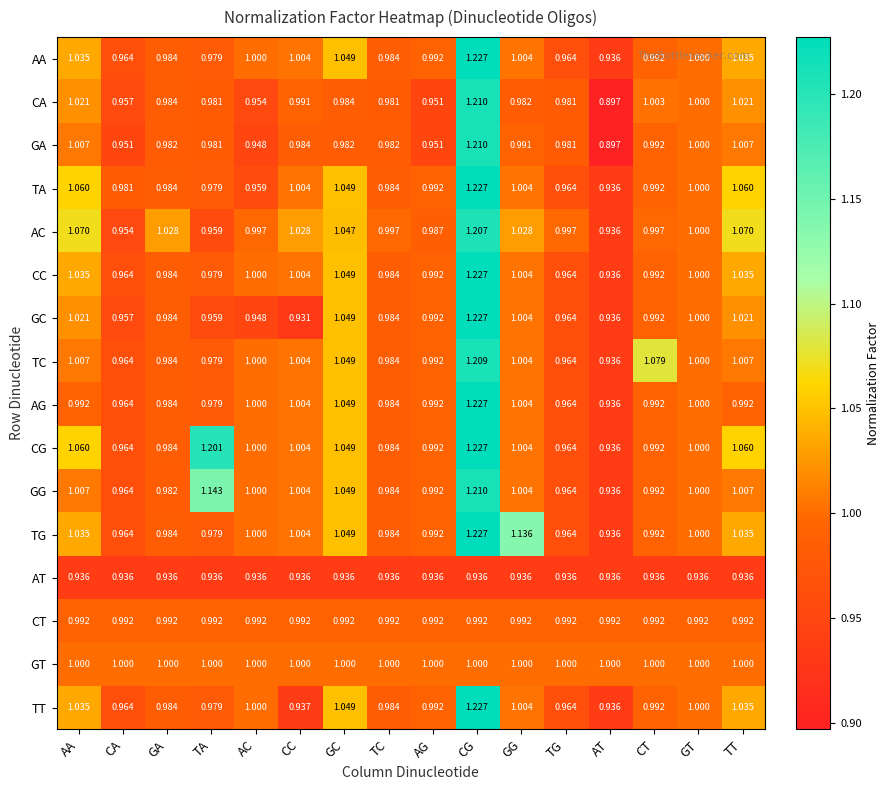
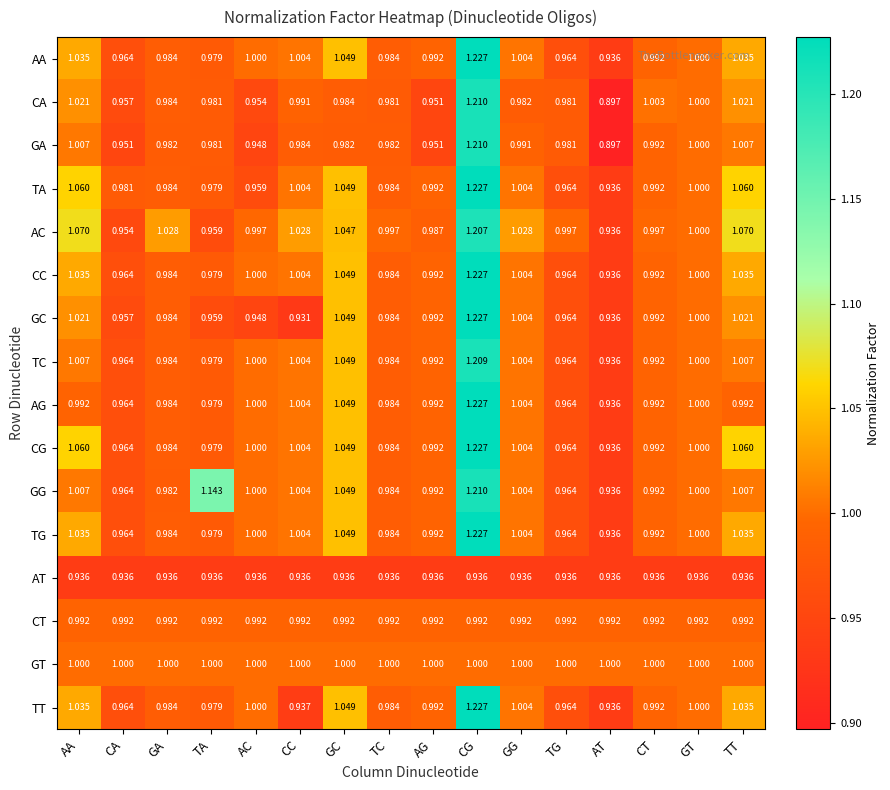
  {
    "TC": {
      "AA": 1.007,
      "CA": 0.964,
      "GA": 0.984,
      "TA": 0.979,
      "AC": 1.000,
      "CC": 1.004,
      "GC": 1.049,
      "TC": 0.984,
      "AG": 0.992,
      "CG": 1.209,
      "GG": 1.004,
      "TG": 0.964,
      "AT": 0.936,
-     "CT": 1.079,
+     "CT": 0.992,
      "GT": 1.000,
      "TT": 1.007
    },
    "CG": {
      "AA": 1.060,
      "CA": 0.964,
      "GA": 0.984,
-     "TA": 1.201,
+     "TA": 0.979,
      "AC": 1.000,
      "CC": 1.004,
      "GC": 1.049,
      "TC": 0.984,
      "AG": 0.992,
      "CG": 1.227,
      "GG": 1.004,
      "TG": 0.964,
      "AT": 0.936,
      "CT": 0.992,
      "GT": 1.000,
      "TT": 1.060
    },
    "TG": {
      "AA": 1.035,
      "CA": 0.964,
      "GA": 0.984,
      "TA": 0.979,
      "AC": 1.000,
      "CC": 1.004,
      "GC": 1.049,
      "TC": 0.984,
      "AG": 0.992,
      "CG": 1.227,
-     "GG": 1.136,
+     "GG": 1.004,
      "TG": 0.964,
      "AT": 0.936,
      "CT": 0.992,
      "GT": 1.000,
      "TT": 1.035
    }
  }
